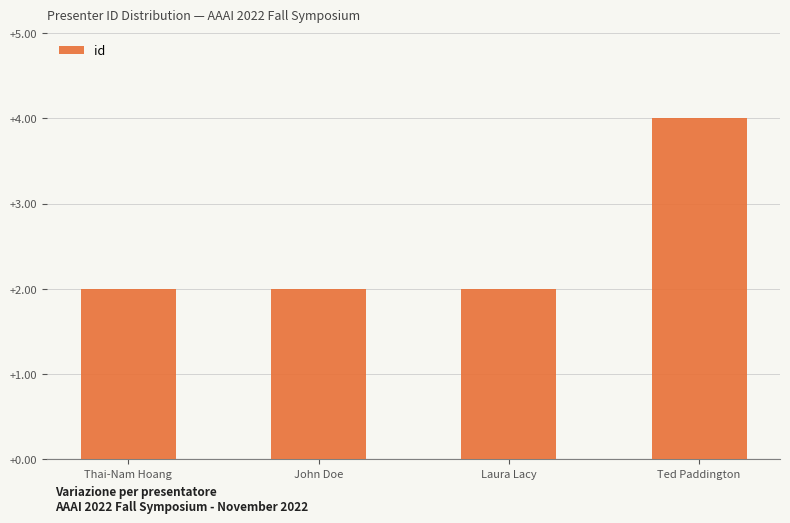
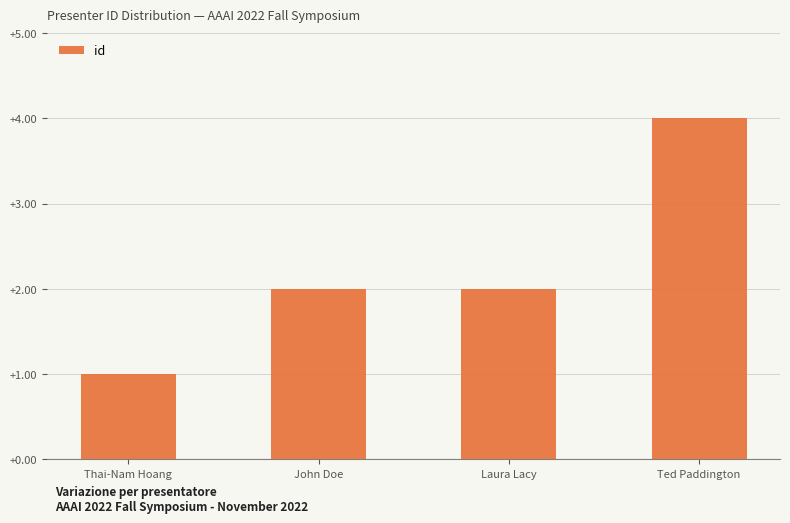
  {
-   "Thai-Nam Hoang": "+2",
+   "Thai-Nam Hoang": "+1",
    "John Doe": "+2",
    "Laura Lacy": "+2",
    "Ted Paddington": "+4"
  }
